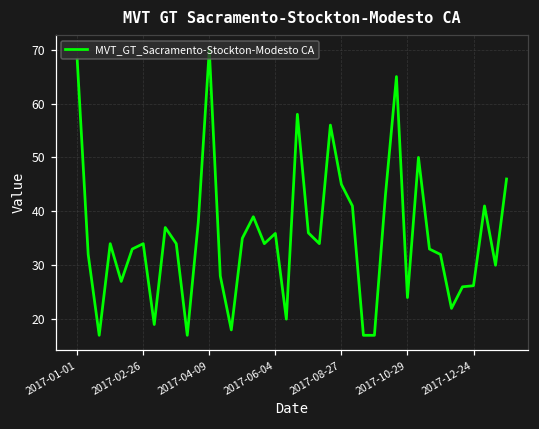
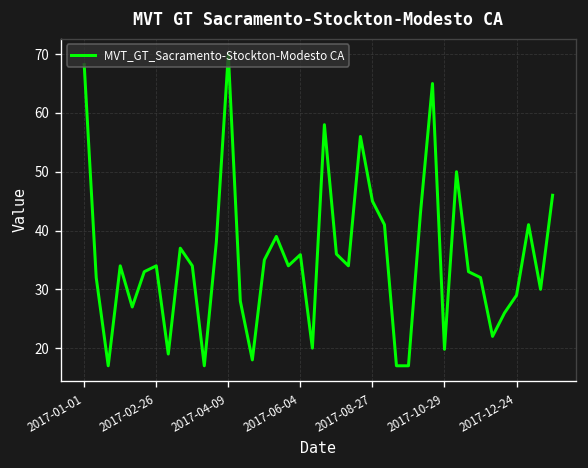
  {
    "2017-02-26": 34,
    "2017-06-04": 36,
    "2017-08-27": 45,
-   "2017-10-29": 24,
-   "2017-12-24": 26
+   "2017-10-29": 20,
+   "2017-12-24": 29
  }
